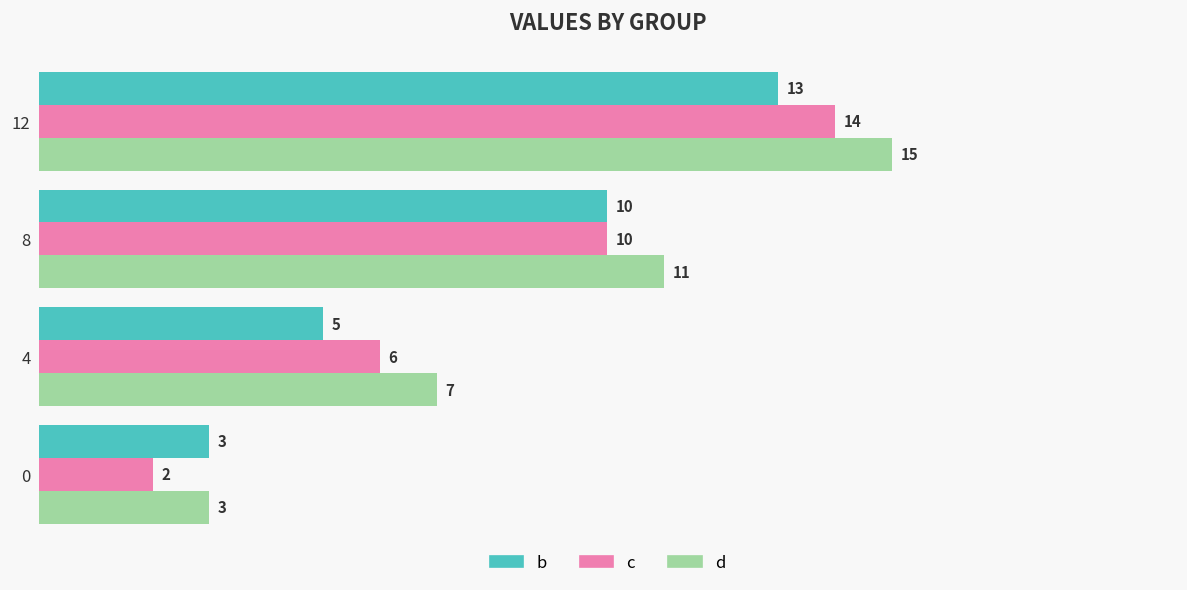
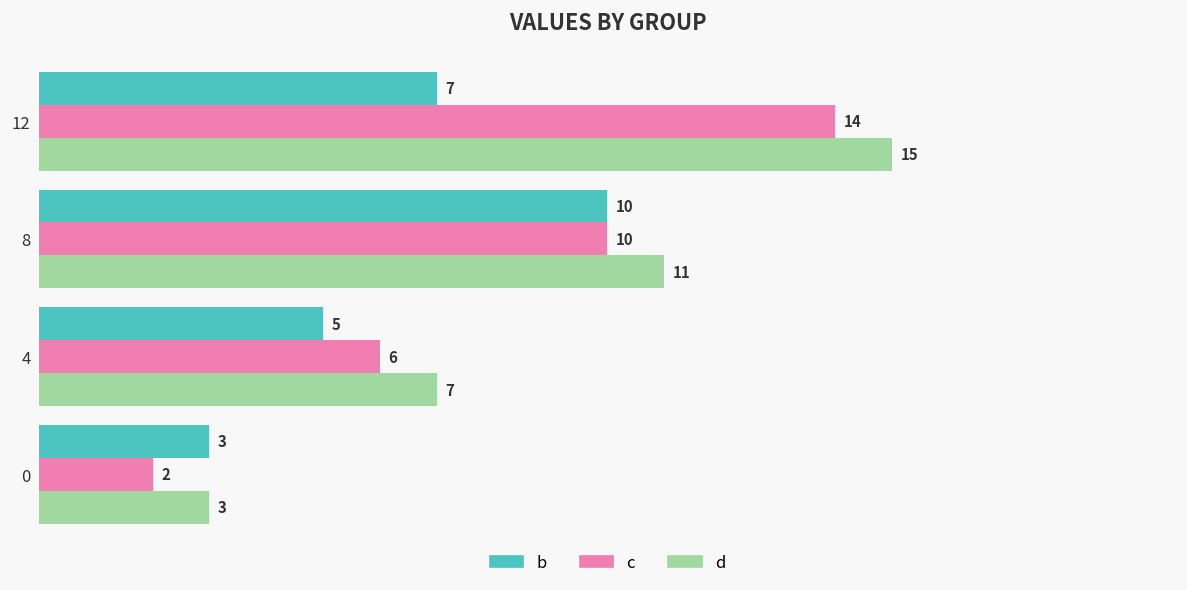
  {
    "b": {
-     "12": 13,
+     "12": 7,
      "8": 10,
      "4": 5,
      "0": 3
    },
    "c": {
      "12": 14,
      "8": 10,
      "4": 6,
      "0": 2
    },
    "d": {
      "12": 15,
      "8": 11,
      "4": 7,
      "0": 3
    }
  }
